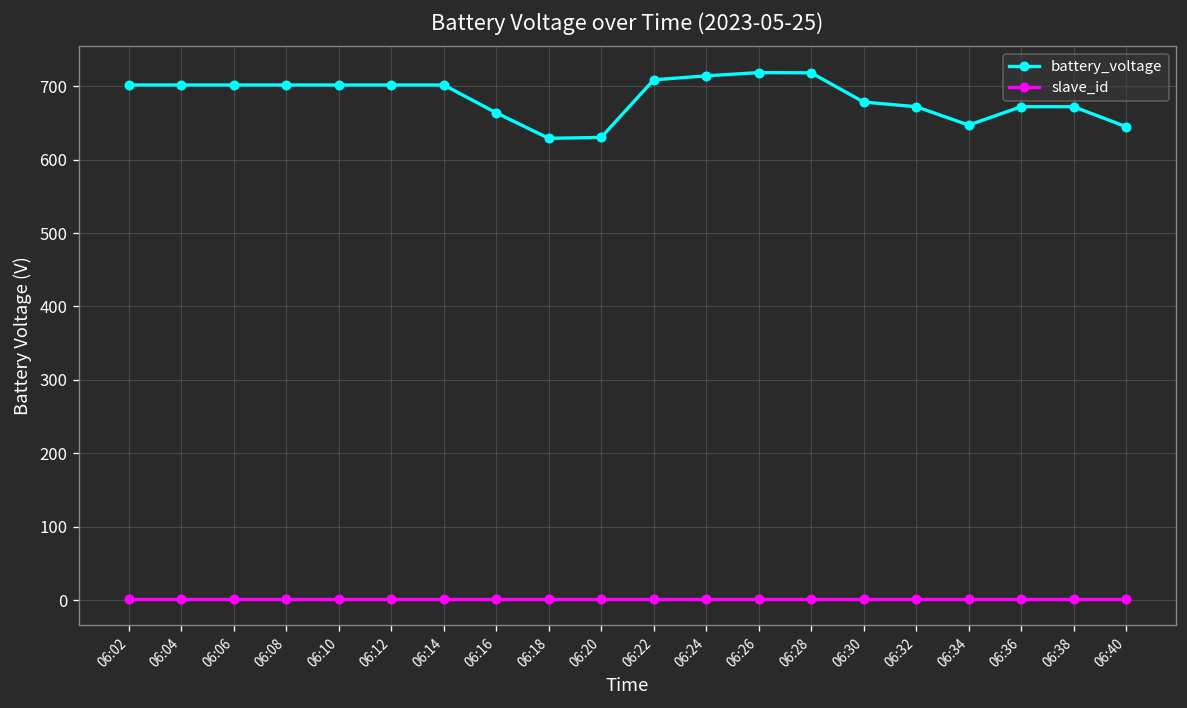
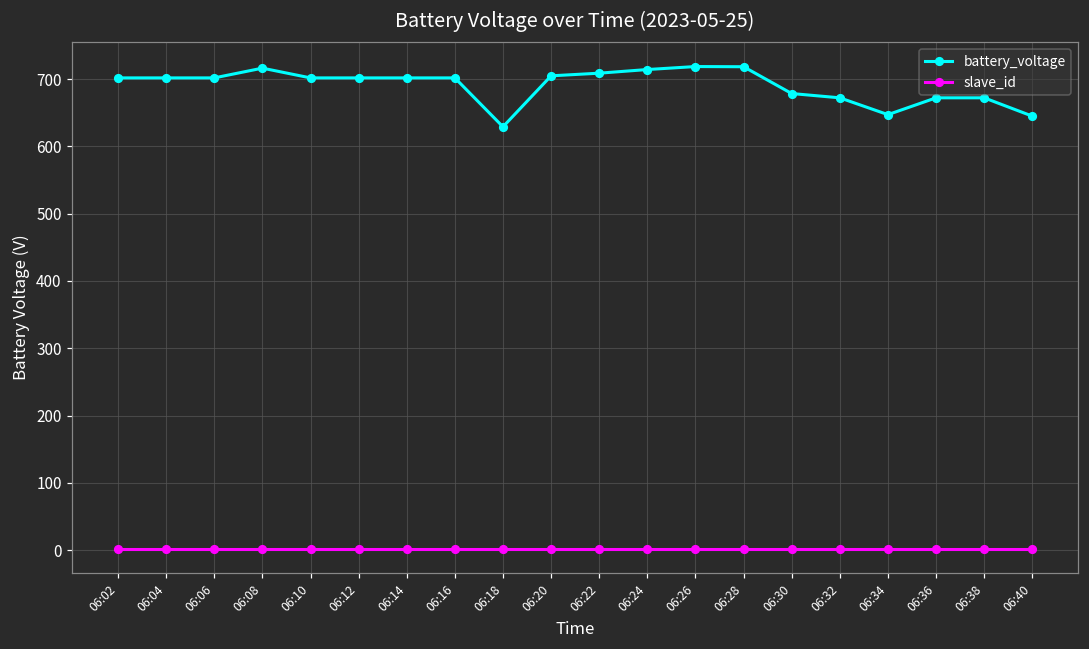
  {
    "battery_voltage": {
      "06:02": 700,
      "06:04": 700,
      "06:06": 700,
-     "06:08": 700,
+     "06:08": 720,
      "06:10": 700,
      "06:12": 700,
      "06:14": 700,
-     "06:16": 660,
+     "06:16": 700,
      "06:18": 630,
-     "06:20": 630,
+     "06:20": 700,
      "06:22": 710,
      "06:24": 710,
      "06:26": 720,
      "06:28": 720,
      "06:30": 680,
      "06:32": 670,
      "06:34": 650,
      "06:36": 670,
      "06:38": 670,
      "06:40": 640
    },
    "slave_id": {
      "06:02": 0,
      "06:04": 0,
      "06:06": 0,
      "06:08": 0,
      "06:10": 0,
      "06:12": 0,
      "06:14": 0,
      "06:16": 0,
      "06:18": 0,
      "06:20": 0,
      "06:22": 0,
      "06:24": 0,
      "06:26": 0,
      "06:28": 0,
      "06:30": 0,
      "06:32": 0,
      "06:34": 0,
      "06:36": 0,
      "06:38": 0,
      "06:40": 0
    }
  }
